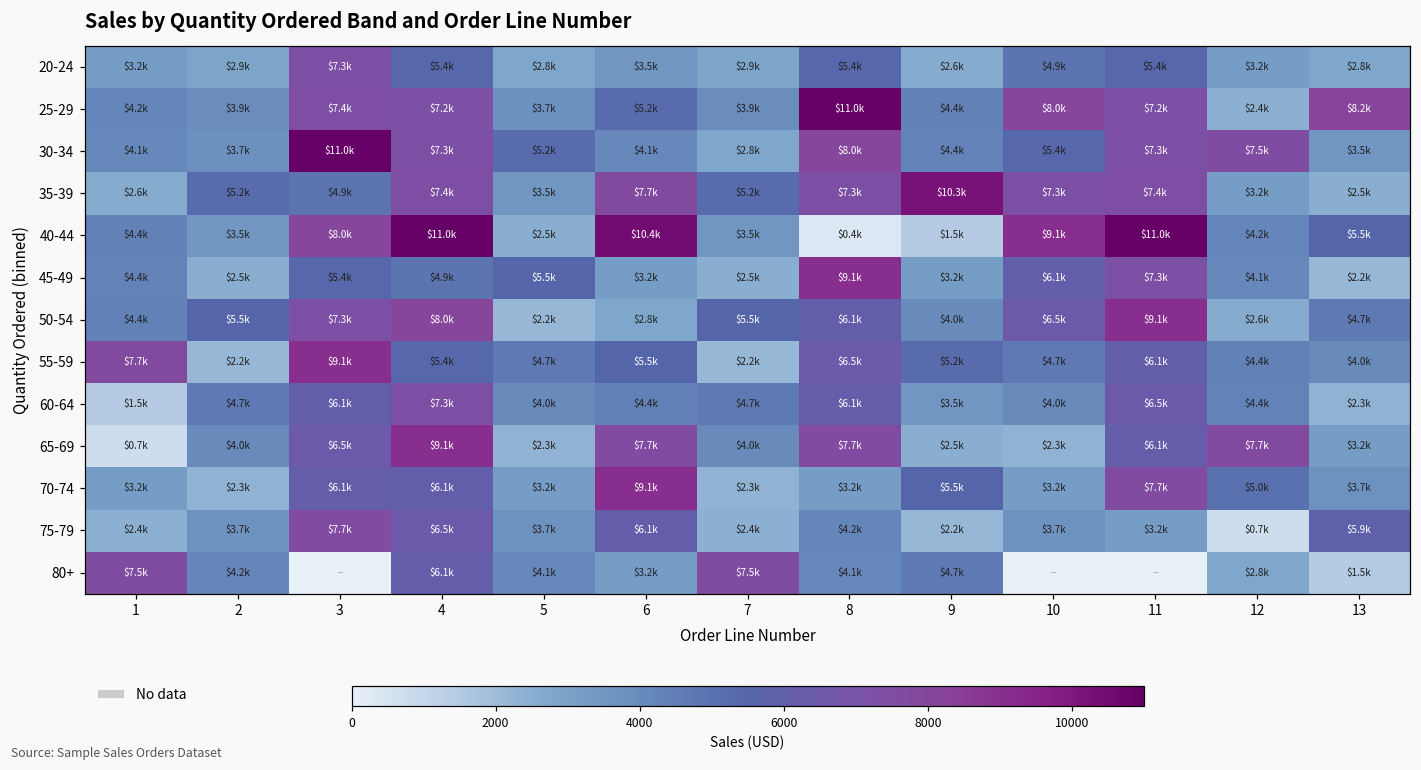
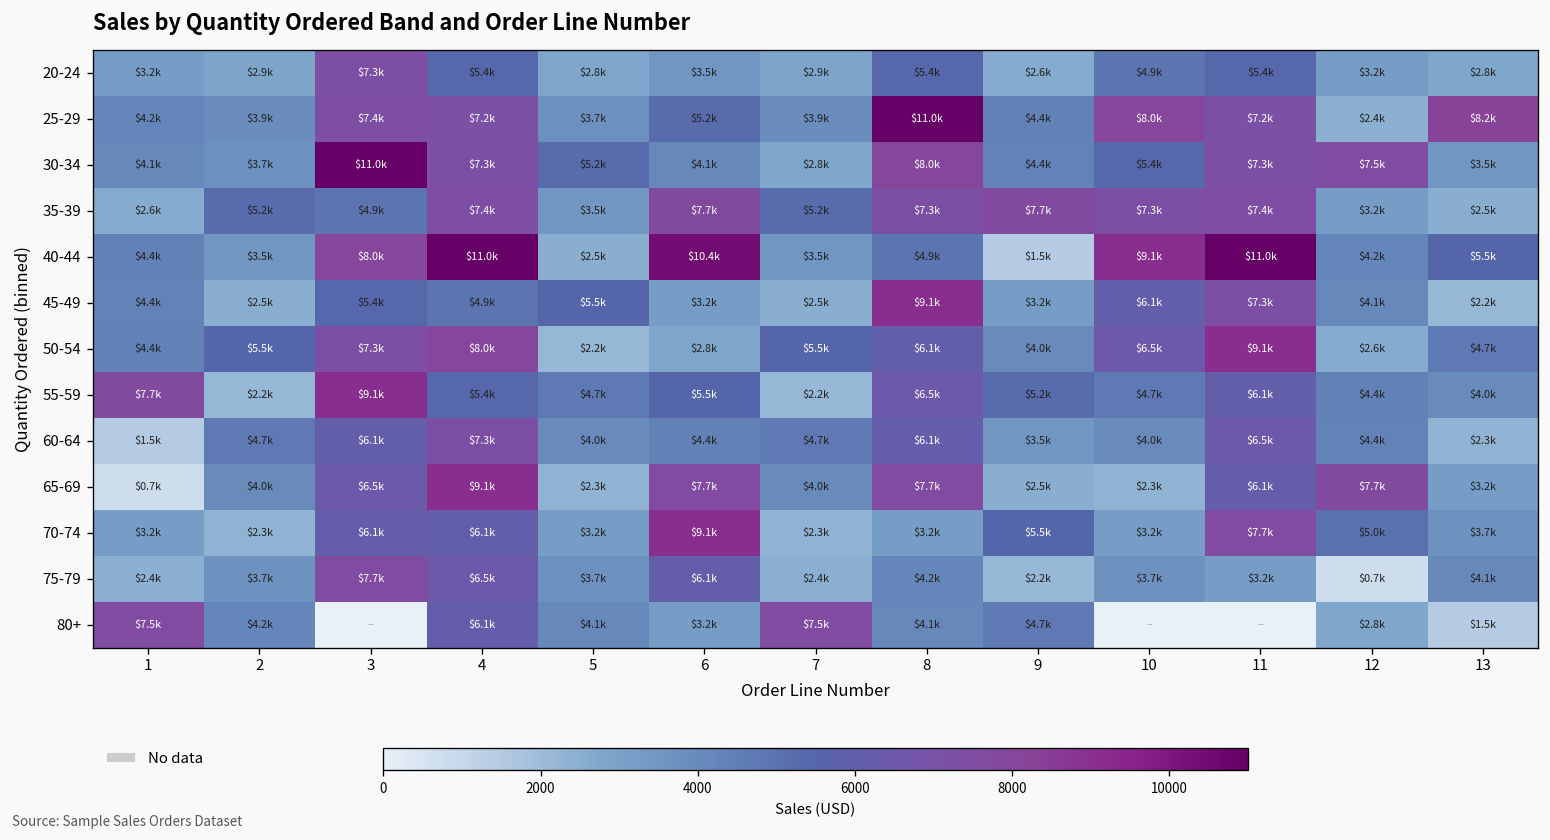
  {
    "20-24": {
      "1": "$3.2k",
      "2": "$2.9k",
      "3": "$7.3k",
      "4": "$5.4k",
      "5": "$2.8k",
      "6": "$3.5k",
      "7": "$2.9k",
      "8": "$5.4k",
      "9": "$2.6k",
      "10": "$4.9k",
      "11": "$5.4k",
      "12": "$3.2k",
      "13": "$2.8k"
    },
    "25-29": {
      "1": "$4.2k",
      "2": "$3.9k",
      "3": "$7.4k",
      "4": "$7.2k",
      "5": "$3.7k",
      "6": "$5.2k",
      "7": "$3.9k",
      "8": "$11.0k",
      "9": "$4.4k",
      "10": "$8.0k",
      "11": "$7.2k",
      "12": "$2.4k",
      "13": "$8.2k"
    },
    "30-34": {
      "1": "$4.1k",
      "2": "$3.7k",
      "3": "$11.0k",
      "4": "$7.3k",
      "5": "$5.2k",
      "6": "$4.1k",
      "7": "$2.8k",
      "8": "$8.0k",
      "9": "$4.4k",
      "10": "$5.4k",
      "11": "$7.3k",
      "12": "$7.5k",
      "13": "$3.5k"
    },
    "35-39": {
      "1": "$2.6k",
      "2": "$5.2k",
      "3": "$4.9k",
      "4": "$7.4k",
      "5": "$3.5k",
      "6": "$7.7k",
      "7": "$5.2k",
      "8": "$7.3k",
-     "9": "$10.3k",
+     "9": "$7.7k",
      "10": "$7.3k",
      "11": "$7.4k",
      "12": "$3.2k",
      "13": "$2.5k"
    },
    "40-44": {
      "1": "$4.4k",
      "2": "$3.5k",
      "3": "$8.0k",
      "4": "$11.0k",
      "5": "$2.5k",
      "6": "$10.4k",
      "7": "$3.5k",
-     "8": "$0.4k",
+     "8": "$4.9k",
      "9": "$1.5k",
      "10": "$9.1k",
      "11": "$11.0k",
      "12": "$4.2k",
      "13": "$5.5k"
    },
    "45-49": {
      "1": "$4.4k",
      "2": "$2.5k",
      "3": "$5.4k",
      "4": "$4.9k",
      "5": "$5.5k",
      "6": "$3.2k",
      "7": "$2.5k",
      "8": "$9.1k",
      "9": "$3.2k",
      "10": "$6.1k",
      "11": "$7.3k",
      "12": "$4.1k",
      "13": "$2.2k"
    },
    "50-54": {
      "1": "$4.4k",
      "2": "$5.5k",
      "3": "$7.3k",
      "4": "$8.0k",
      "5": "$2.2k",
      "6": "$2.8k",
      "7": "$5.5k",
      "8": "$6.1k",
      "9": "$4.0k",
      "10": "$6.5k",
      "11": "$9.1k",
      "12": "$2.6k",
      "13": "$4.7k"
    },
    "55-59": {
      "1": "$7.7k",
      "2": "$2.2k",
      "3": "$9.1k",
      "4": "$5.4k",
      "5": "$4.7k",
      "6": "$5.5k",
      "7": "$2.2k",
      "8": "$6.5k",
      "9": "$5.2k",
      "10": "$4.7k",
      "11": "$6.1k",
      "12": "$4.4k",
      "13": "$4.0k"
    },
    "60-64": {
      "1": "$1.5k",
      "2": "$4.7k",
      "3": "$6.1k",
      "4": "$7.3k",
      "5": "$4.0k",
      "6": "$4.4k",
      "7": "$4.7k",
      "8": "$6.1k",
      "9": "$3.5k",
      "10": "$4.0k",
      "11": "$6.5k",
      "12": "$4.4k",
      "13": "$2.3k"
    },
    "65-69": {
      "1": "$0.7k",
      "2": "$4.0k",
      "3": "$6.5k",
      "4": "$9.1k",
      "5": "$2.3k",
      "6": "$7.7k",
      "7": "$4.0k",
      "8": "$7.7k",
      "9": "$2.5k",
      "10": "$2.3k",
      "11": "$6.1k",
      "12": "$7.7k",
      "13": "$3.2k"
    },
    "70-74": {
      "1": "$3.2k",
      "2": "$2.3k",
      "3": "$6.1k",
      "4": "$6.1k",
      "5": "$3.2k",
      "6": "$9.1k",
      "7": "$2.3k",
      "8": "$3.2k",
      "9": "$5.5k",
      "10": "$3.2k",
      "11": "$7.7k",
      "12": "$5.0k",
      "13": "$3.7k"
    },
    "75-79": {
      "1": "$2.4k",
      "2": "$3.7k",
      "3": "$7.7k",
      "4": "$6.5k",
      "5": "$3.7k",
      "6": "$6.1k",
      "7": "$2.4k",
      "8": "$4.2k",
      "9": "$2.2k",
      "10": "$3.7k",
      "11": "$3.2k",
      "12": "$0.7k",
-     "13": "$5.9k"
+     "13": "$4.1k"
    },
    "80+": {
      "1": "$7.5k",
      "2": "$4.2k",
      "4": "$6.1k",
      "5": "$4.1k",
      "6": "$3.2k",
      "7": "$7.5k",
      "8": "$4.1k",
      "9": "$4.7k",
      "12": "$2.8k",
      "13": "$1.5k"
    }
  }
